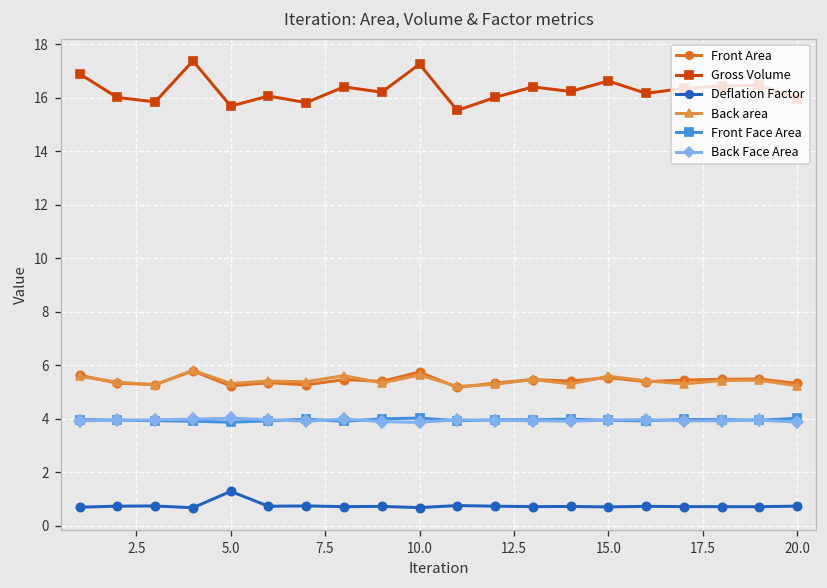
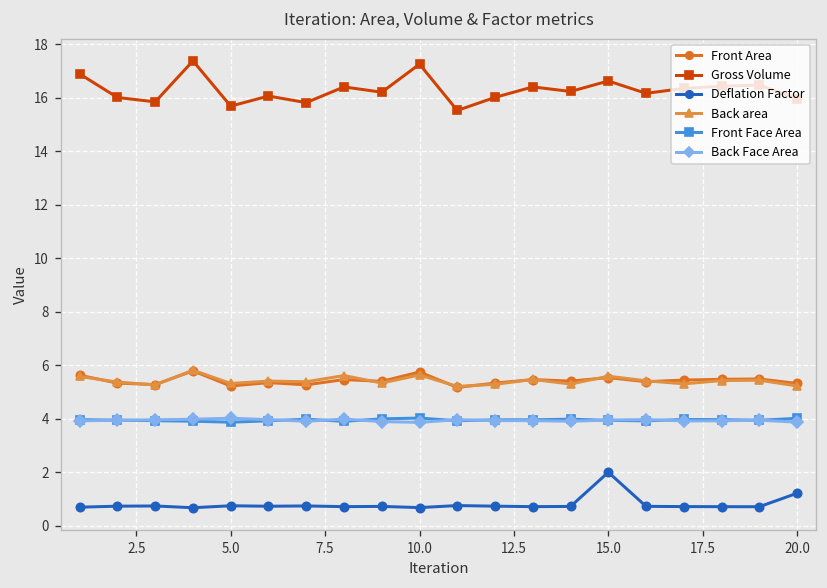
  {
    "Deflation Factor": {
-     "5.0": 1.3,
+     "5.0": 0.8,
      "10.0": 0.7,
-     "15.0": 0.7,
-     "20.0": 0.7
+     "15.0": 2.0,
+     "20.0": 1.2
    },
    "Front Face Area": {
      "5.0": 3.9,
      "10.0": 4.0,
      "20.0": 4.0
    },
    "Back Face Area": {
      "5.0": 4.0,
      "10.0": 3.9,
      "20.0": 3.9
    }
  }
